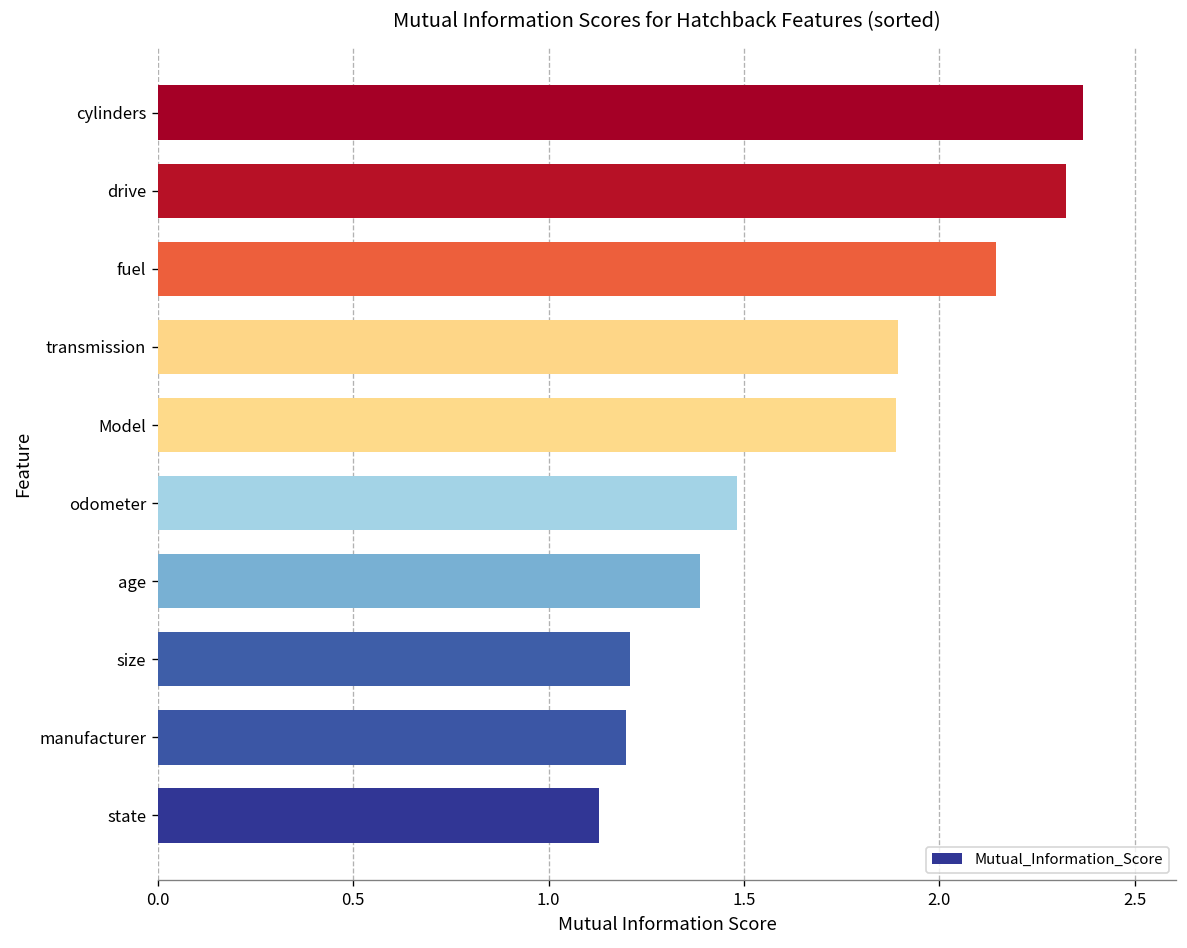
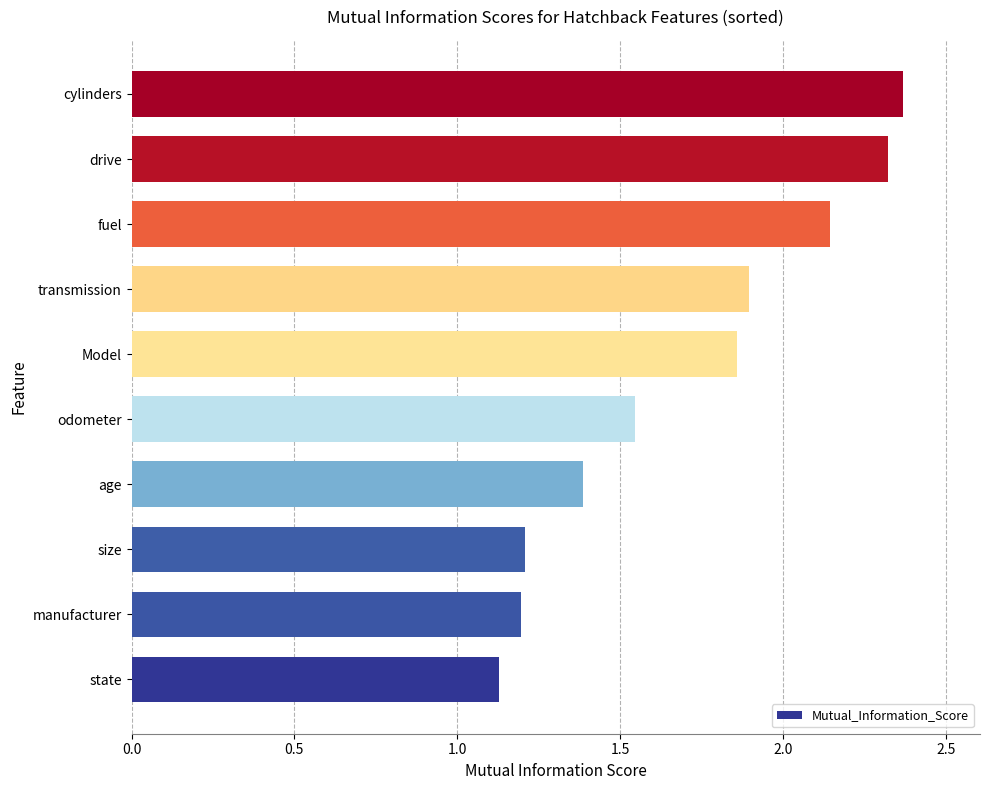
  {
    "cylinders": 2.37,
    "drive": 2.32,
    "fuel": 2.15,
    "transmission": 1.89,
-   "Model": 1.89,
-   "odometer": 1.48,
+   "Model": 1.86,
+   "odometer": 1.55,
    "age": 1.39,
    "size": 1.21,
    "manufacturer": 1.20,
    "state": 1.13
  }
